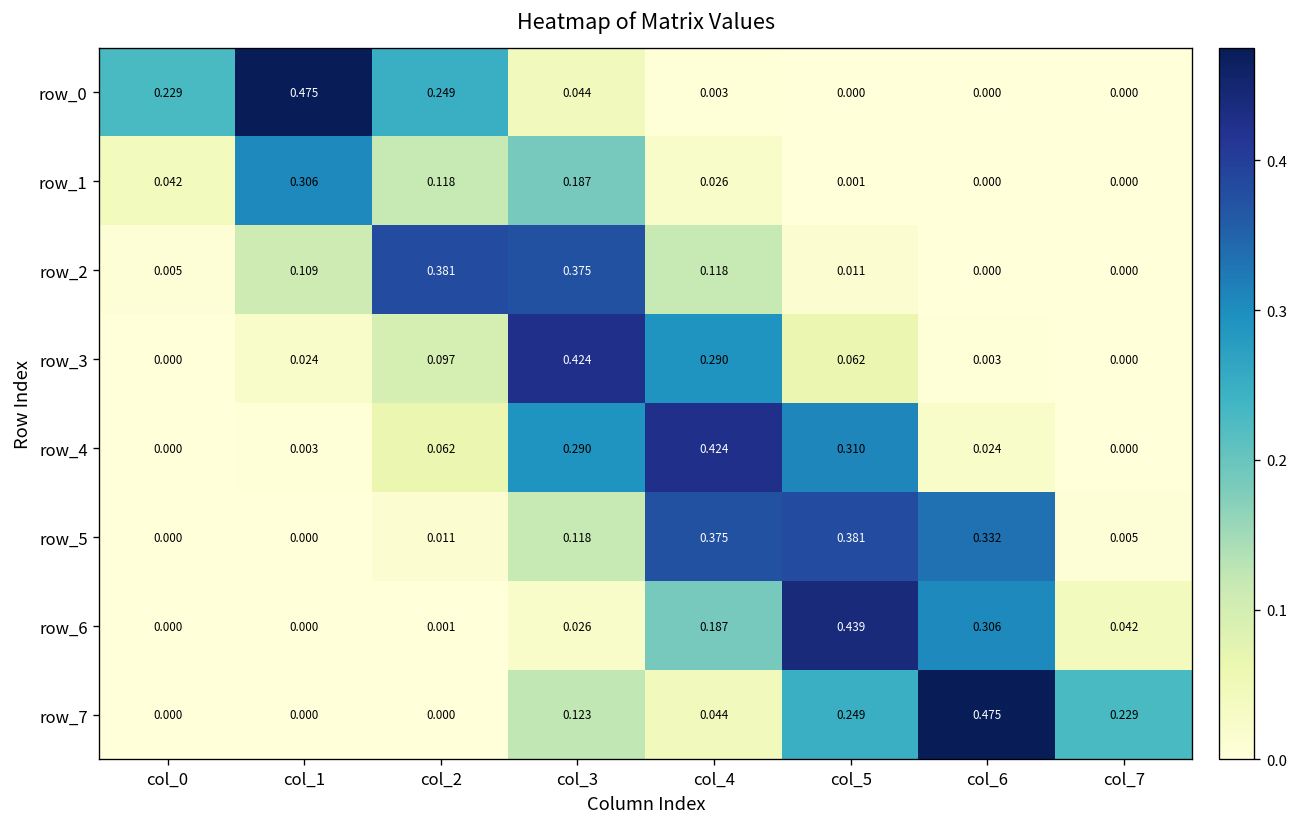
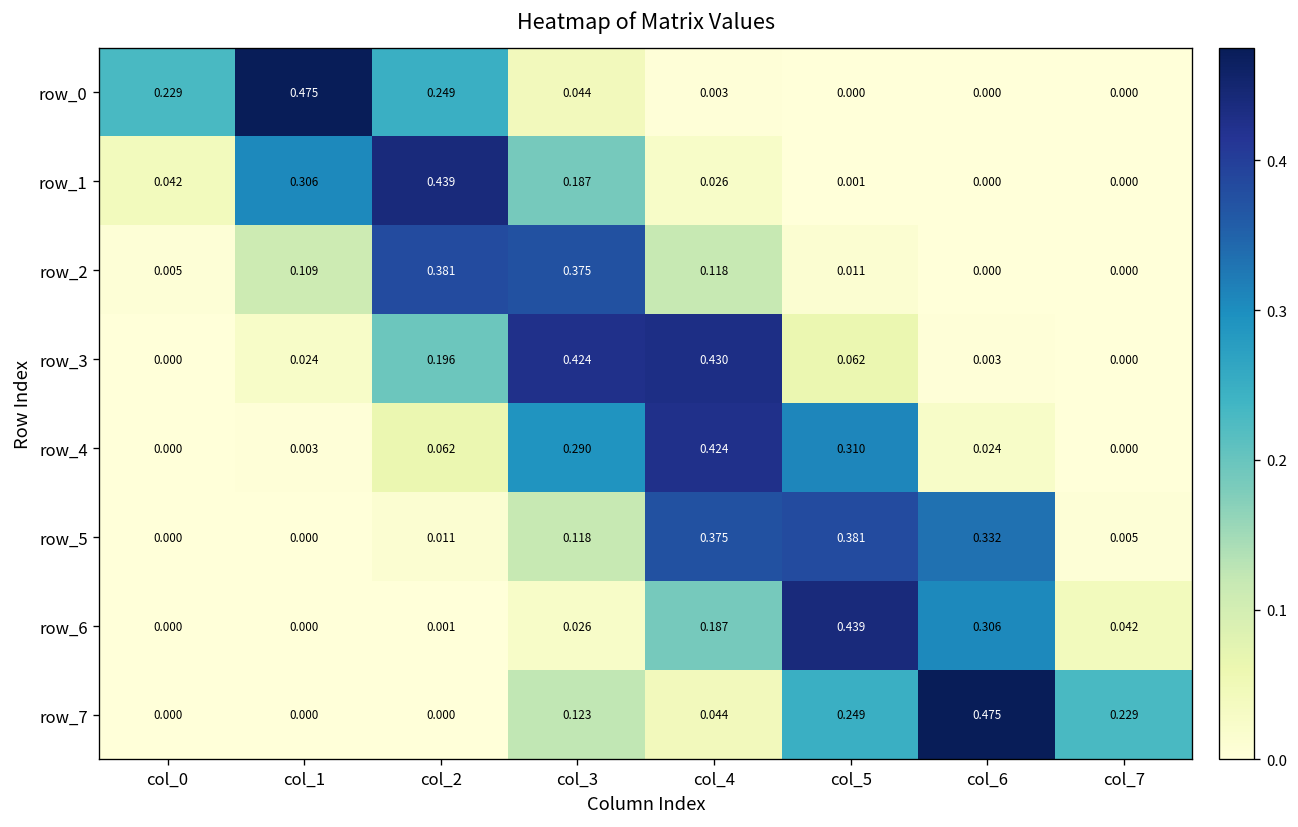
  {
    "row_0": {
      "col_0": 0.229,
      "col_1": 0.475,
      "col_2": 0.249,
      "col_3": 0.044,
      "col_4": 0.003,
      "col_5": 0.000,
      "col_6": 0.000,
      "col_7": 0.000
    },
    "row_1": {
      "col_0": 0.042,
      "col_1": 0.306,
-     "col_2": 0.118,
+     "col_2": 0.439,
      "col_3": 0.187,
      "col_4": 0.026,
      "col_5": 0.001,
      "col_6": 0.000,
      "col_7": 0.000
    },
    "row_2": {
      "col_0": 0.005,
      "col_1": 0.109,
      "col_2": 0.381,
      "col_3": 0.375,
      "col_4": 0.118,
      "col_5": 0.011,
      "col_6": 0.000,
      "col_7": 0.000
    },
    "row_3": {
      "col_0": 0.000,
      "col_1": 0.024,
-     "col_2": 0.097,
+     "col_2": 0.196,
      "col_3": 0.424,
-     "col_4": 0.290,
+     "col_4": 0.430,
      "col_5": 0.062,
      "col_6": 0.003,
      "col_7": 0.000
    },
    "row_4": {
      "col_0": 0.000,
      "col_1": 0.003,
      "col_2": 0.062,
      "col_3": 0.290,
      "col_4": 0.424,
      "col_5": 0.310,
      "col_6": 0.024,
      "col_7": 0.000
    },
    "row_5": {
      "col_0": 0.000,
      "col_1": 0.000,
      "col_2": 0.011,
      "col_3": 0.118,
      "col_4": 0.375,
      "col_5": 0.381,
      "col_6": 0.332,
      "col_7": 0.005
    },
    "row_6": {
      "col_0": 0.000,
      "col_1": 0.000,
      "col_2": 0.001,
      "col_3": 0.026,
      "col_4": 0.187,
      "col_5": 0.439,
      "col_6": 0.306,
      "col_7": 0.042
    },
    "row_7": {
      "col_0": 0.000,
      "col_1": 0.000,
      "col_2": 0.000,
      "col_3": 0.123,
      "col_4": 0.044,
      "col_5": 0.249,
      "col_6": 0.475,
      "col_7": 0.229
    }
  }
